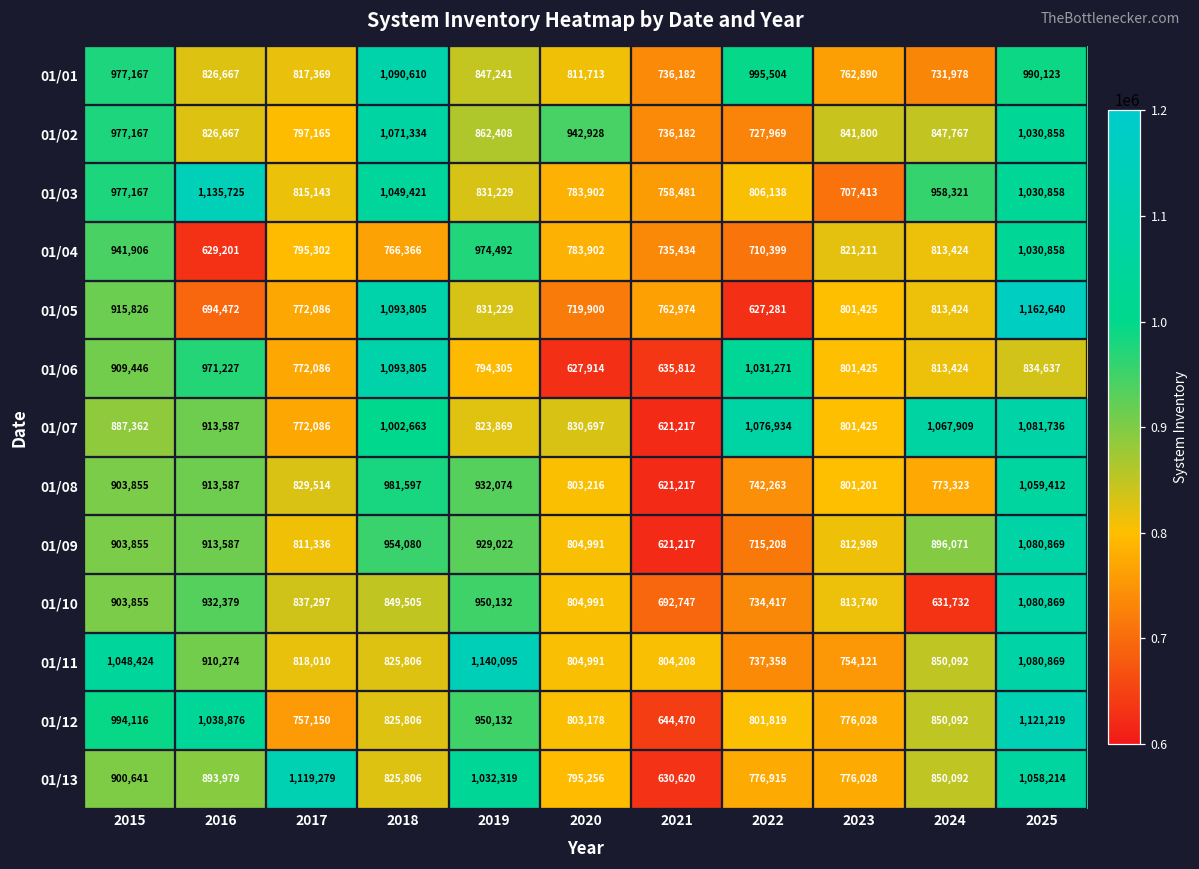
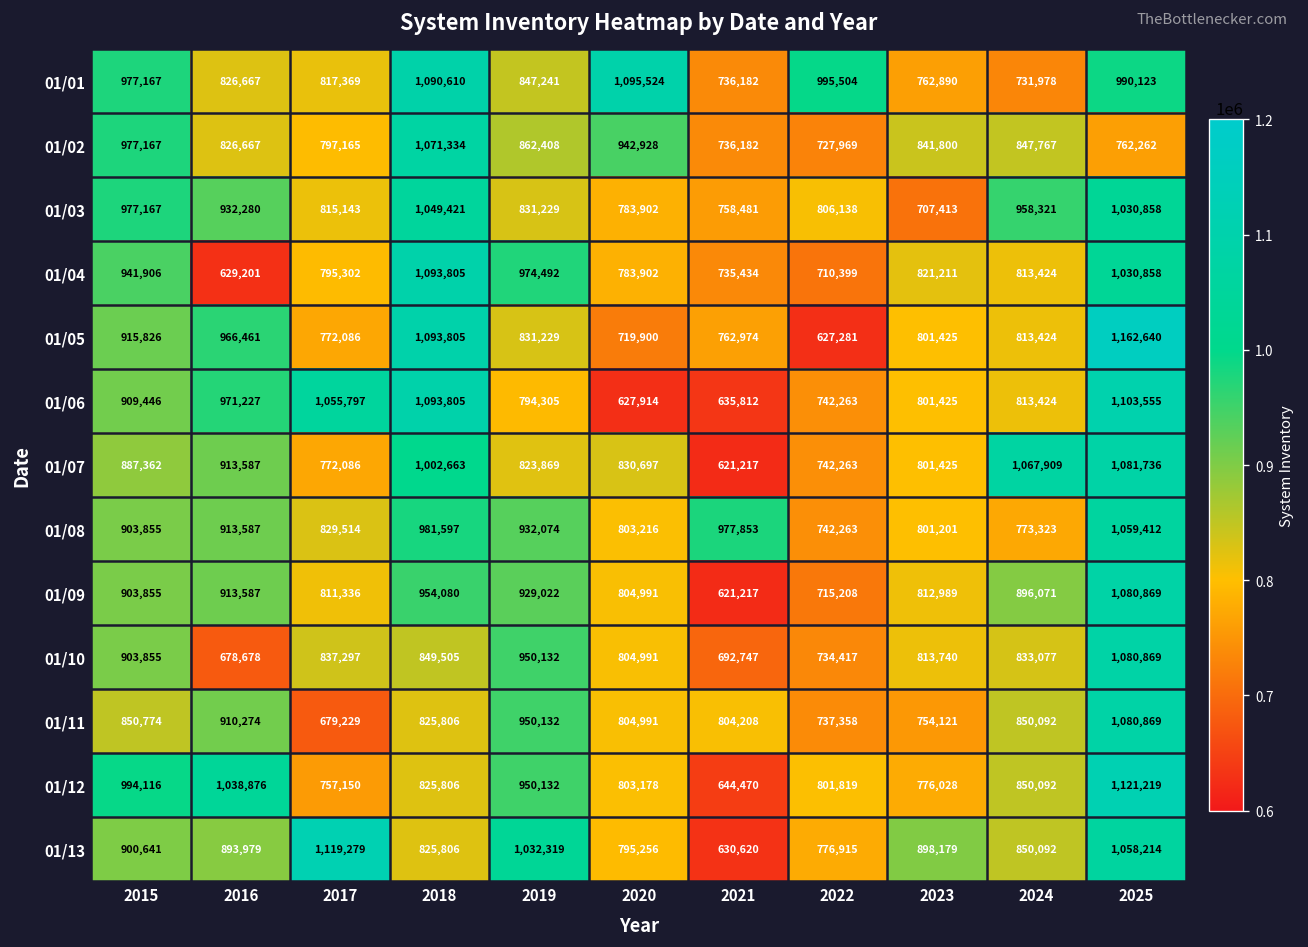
  {
    "01/01": {
      "2015": "977,167",
      "2016": "826,667",
      "2017": "817,369",
      "2018": "1,090,610",
      "2019": "847,241",
-     "2020": "811,713",
+     "2020": "1,095,524",
      "2021": "736,182",
      "2022": "995,504",
      "2023": "762,890",
      "2024": "731,978",
      "2025": "990,123"
    },
    "01/02": {
      "2015": "977,167",
      "2016": "826,667",
      "2017": "797,165",
      "2018": "1,071,334",
      "2019": "862,408",
      "2020": "942,928",
      "2021": "736,182",
      "2022": "727,969",
      "2023": "841,800",
      "2024": "847,767",
-     "2025": "1,030,858"
+     "2025": "762,262"
    },
    "01/03": {
      "2015": "977,167",
-     "2016": "1,135,725",
+     "2016": "932,280",
      "2017": "815,143",
      "2018": "1,049,421",
      "2019": "831,229",
      "2020": "783,902",
      "2021": "758,481",
      "2022": "806,138",
      "2023": "707,413",
      "2024": "958,321",
      "2025": "1,030,858"
    },
    "01/04": {
      "2015": "941,906",
      "2016": "629,201",
      "2017": "795,302",
-     "2018": "766,366",
+     "2018": "1,093,805",
      "2019": "974,492",
      "2020": "783,902",
      "2021": "735,434",
      "2022": "710,399",
      "2023": "821,211",
      "2024": "813,424",
      "2025": "1,030,858"
    },
    "01/05": {
      "2015": "915,826",
-     "2016": "694,472",
+     "2016": "966,461",
      "2017": "772,086",
      "2018": "1,093,805",
      "2019": "831,229",
      "2020": "719,900",
      "2021": "762,974",
      "2022": "627,281",
      "2023": "801,425",
      "2024": "813,424",
      "2025": "1,162,640"
    },
    "01/06": {
      "2015": "909,446",
      "2016": "971,227",
-     "2017": "772,086",
+     "2017": "1,055,797",
      "2018": "1,093,805",
      "2019": "794,305",
      "2020": "627,914",
      "2021": "635,812",
-     "2022": "1,031,271",
+     "2022": "742,263",
      "2023": "801,425",
      "2024": "813,424",
-     "2025": "834,637"
+     "2025": "1,103,555"
    },
    "01/07": {
      "2015": "887,362",
      "2016": "913,587",
      "2017": "772,086",
      "2018": "1,002,663",
      "2019": "823,869",
      "2020": "830,697",
      "2021": "621,217",
-     "2022": "1,076,934",
+     "2022": "742,263",
      "2023": "801,425",
      "2024": "1,067,909",
      "2025": "1,081,736"
    },
    "01/08": {
      "2015": "903,855",
      "2016": "913,587",
      "2017": "829,514",
      "2018": "981,597",
      "2019": "932,074",
      "2020": "803,216",
-     "2021": "621,217",
+     "2021": "977,853",
      "2022": "742,263",
      "2023": "801,201",
      "2024": "773,323",
      "2025": "1,059,412"
    },
    "01/09": {
      "2015": "903,855",
      "2016": "913,587",
      "2017": "811,336",
      "2018": "954,080",
      "2019": "929,022",
      "2020": "804,991",
      "2021": "621,217",
      "2022": "715,208",
      "2023": "812,989",
      "2024": "896,071",
      "2025": "1,080,869"
    },
    "01/10": {
      "2015": "903,855",
-     "2016": "932,379",
+     "2016": "678,678",
      "2017": "837,297",
      "2018": "849,505",
      "2019": "950,132",
      "2020": "804,991",
      "2021": "692,747",
      "2022": "734,417",
      "2023": "813,740",
-     "2024": "631,732",
+     "2024": "833,077",
      "2025": "1,080,869"
    },
    "01/11": {
-     "2015": "1,048,424",
+     "2015": "850,774",
      "2016": "910,274",
-     "2017": "818,010",
+     "2017": "679,229",
      "2018": "825,806",
-     "2019": "1,140,095",
+     "2019": "950,132",
      "2020": "804,991",
      "2021": "804,208",
      "2022": "737,358",
      "2023": "754,121",
      "2024": "850,092",
      "2025": "1,080,869"
    },
    "01/12": {
      "2015": "994,116",
      "2016": "1,038,876",
      "2017": "757,150",
      "2018": "825,806",
      "2019": "950,132",
      "2020": "803,178",
      "2021": "644,470",
      "2022": "801,819",
      "2023": "776,028",
      "2024": "850,092",
      "2025": "1,121,219"
    },
    "01/13": {
      "2015": "900,641",
      "2016": "893,979",
      "2017": "1,119,279",
      "2018": "825,806",
      "2019": "1,032,319",
      "2020": "795,256",
      "2021": "630,620",
      "2022": "776,915",
-     "2023": "776,028",
+     "2023": "898,179",
      "2024": "850,092",
      "2025": "1,058,214"
    }
  }
